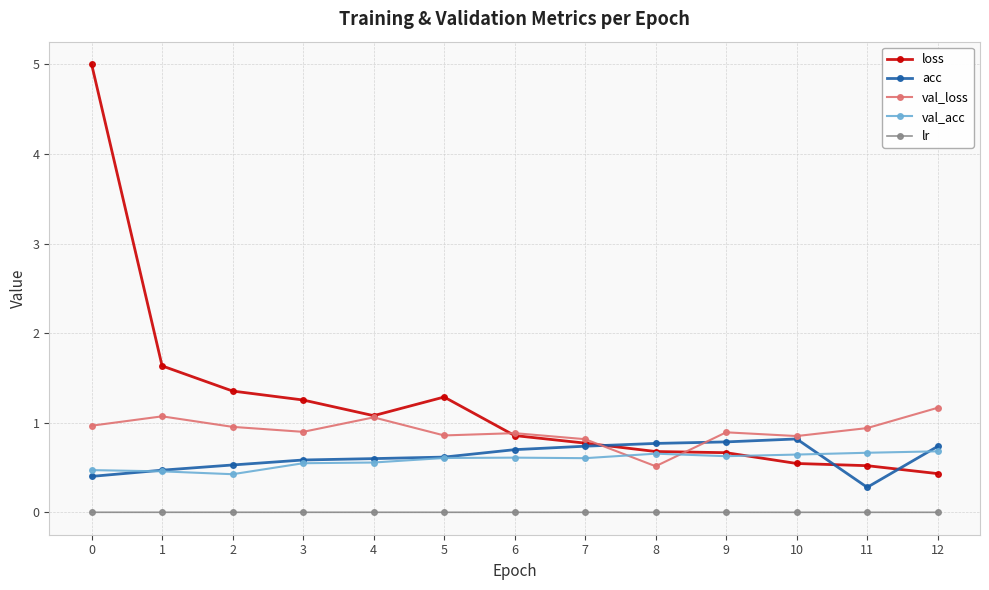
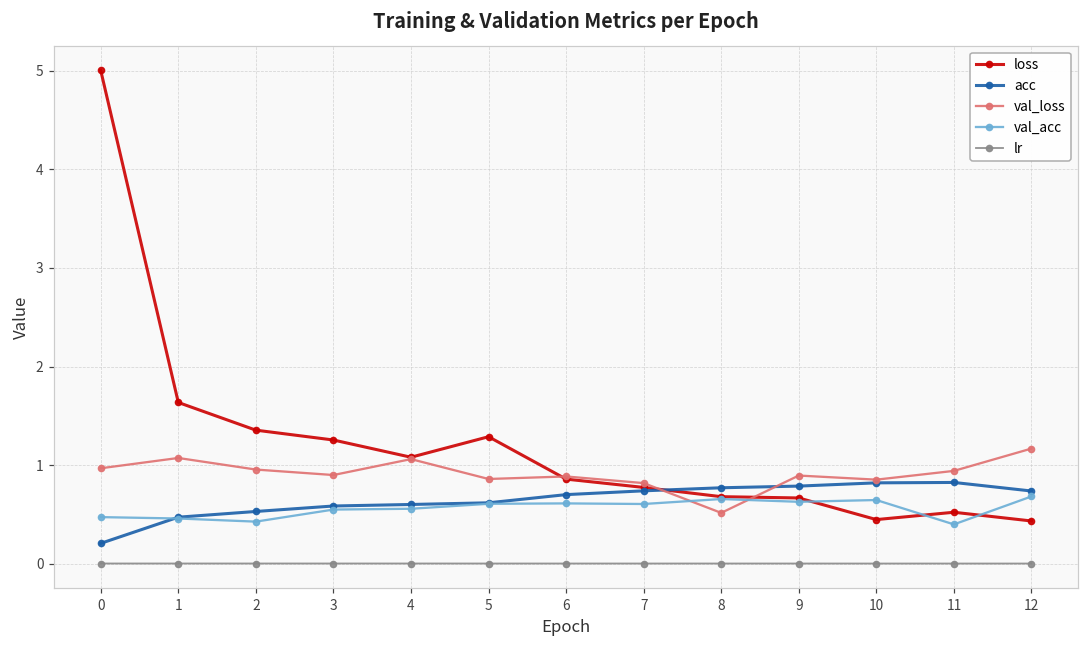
  {
    "loss": {
      "0": 5.0,
      "1": 1.6,
      "2": 1.4,
      "3": 1.3,
      "5": 1.3,
      "7": 0.8,
      "9": 0.7,
-     "10": 0.5,
+     "10": 0.4,
      "11": 0.5,
      "12": 0.4
    },
    "acc": {
-     "0": 0.4,
+     "0": 0.2,
      "2": 0.5,
      "3": 0.6,
      "4": 0.6,
      "6": 0.7,
      "7": 0.7,
      "8": 0.8,
      "9": 0.8,
      "10": 0.8,
-     "11": 0.3,
+     "11": 0.8,
      "12": 0.7
    },
    "val_loss": {
      "0": 1.0,
      "1": 1.1,
      "2": 1.0,
      "3": 0.9,
      "5": 0.9,
      "7": 0.8,
      "8": 0.5,
      "9": 0.9,
      "10": 0.9,
      "11": 0.9,
      "12": 1.2
    },
    "val_acc": {
      "0": 0.5,
      "2": 0.4,
      "3": 0.5,
      "4": 0.6,
      "6": 0.6,
      "7": 0.6,
      "9": 0.6,
      "10": 0.6,
-     "11": 0.7,
+     "11": 0.4,
      "12": 0.7
    },
    "lr": {
      "0": 0.0,
      "1": 0.0,
      "2": 0.0,
      "3": 0.0,
      "4": 0.0,
      "5": 0.0,
      "6": 0.0,
      "7": 0.0,
      "8": 0.0,
      "9": 0.0,
      "10": 0.0,
      "11": 0.0,
      "12": 0.0
    }
  }
